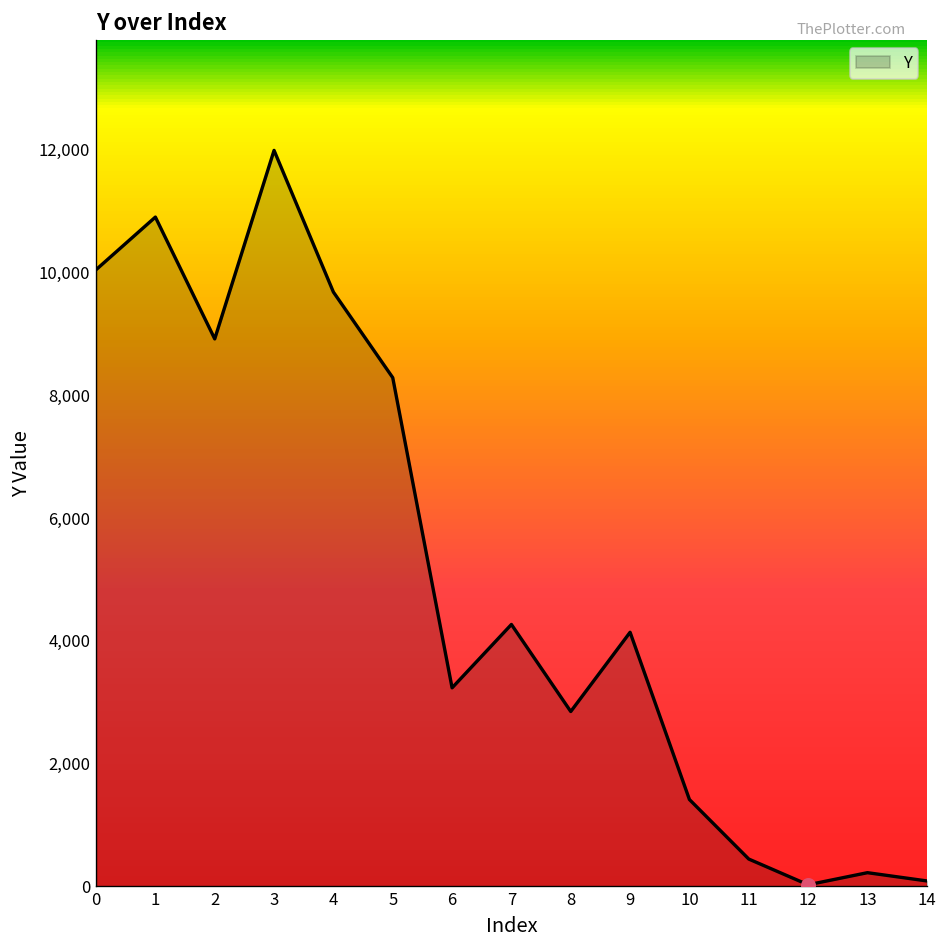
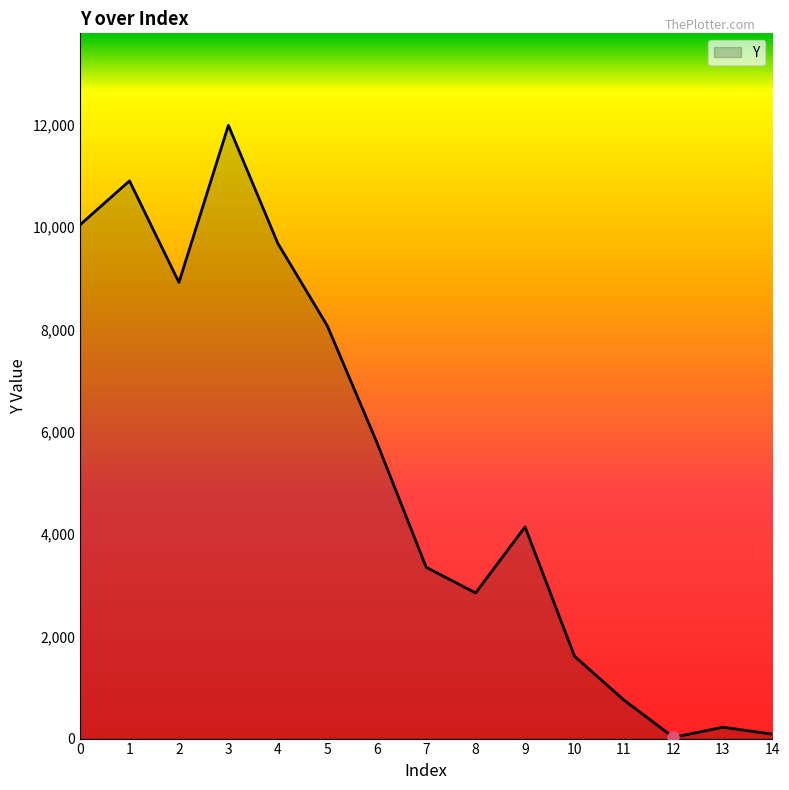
  {
    "Y": {
      "0": "10,000",
      "1": "10,900",
      "2": "8,900",
      "3": "12,000",
      "4": "9,700",
-     "5": "8,300",
-     "6": "3,200",
-     "7": "4,300",
+     "5": "8,100",
+     "6": "5,800",
+     "7": "3,300",
      "8": "2,800",
      "9": "4,100",
-     "10": "1,400",
-     "11": "400",
+     "10": "1,600",
+     "11": "800",
      "13": "200",
      "14": "100"
    }
  }
